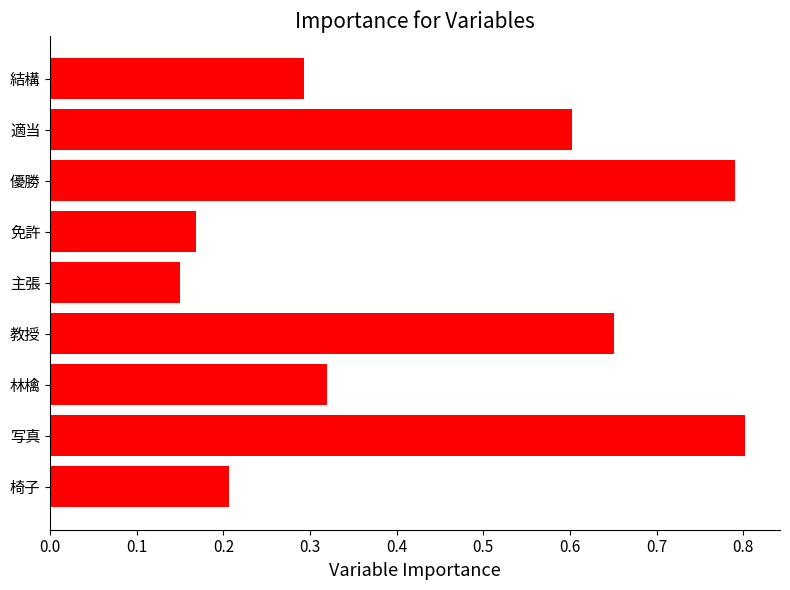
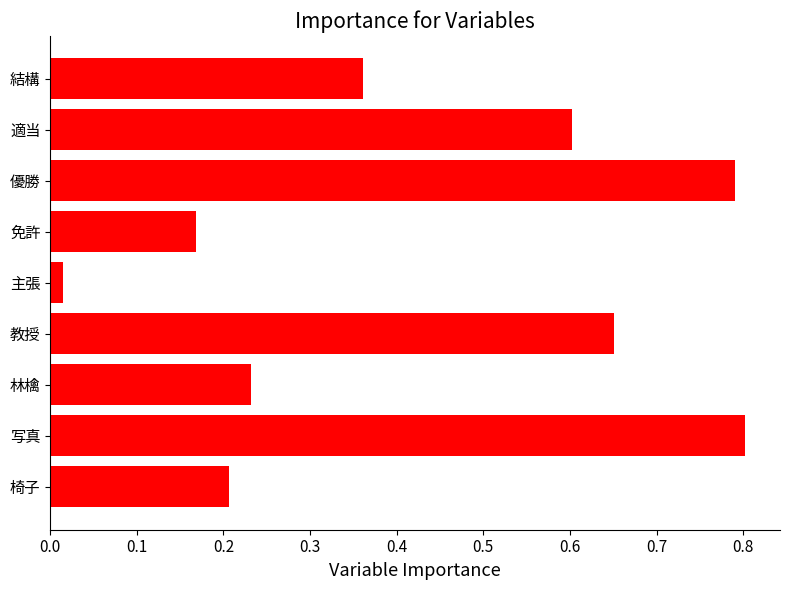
  {
-   "結構": 0.29,
+   "結構": 0.36,
    "適当": 0.60,
    "優勝": 0.79,
    "免許": 0.17,
-   "主張": 0.15,
+   "主張": 0.02,
    "教授": 0.65,
-   "林檎": 0.32,
+   "林檎": 0.23,
    "写真": 0.80,
    "椅子": 0.21
  }
